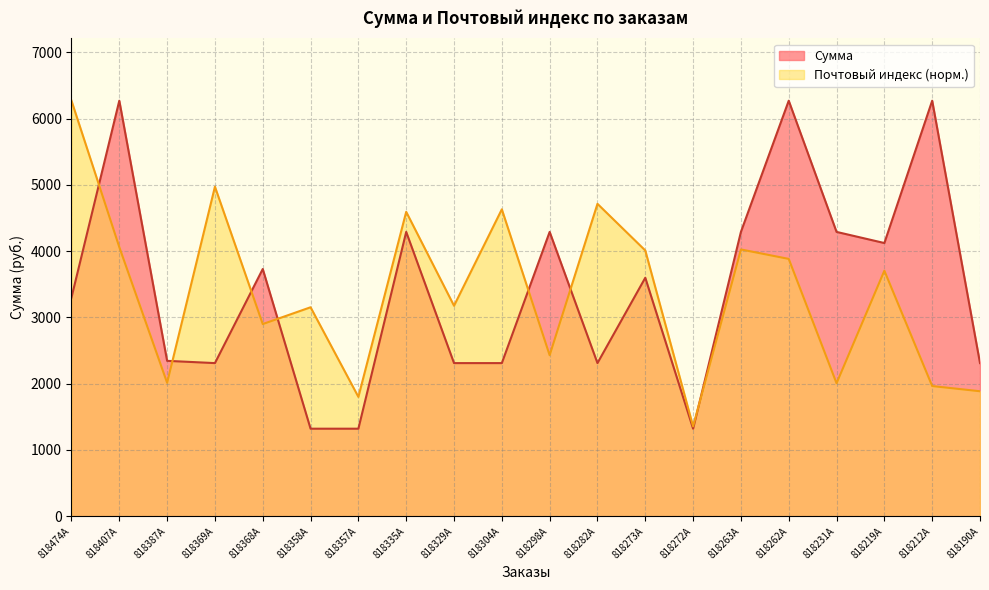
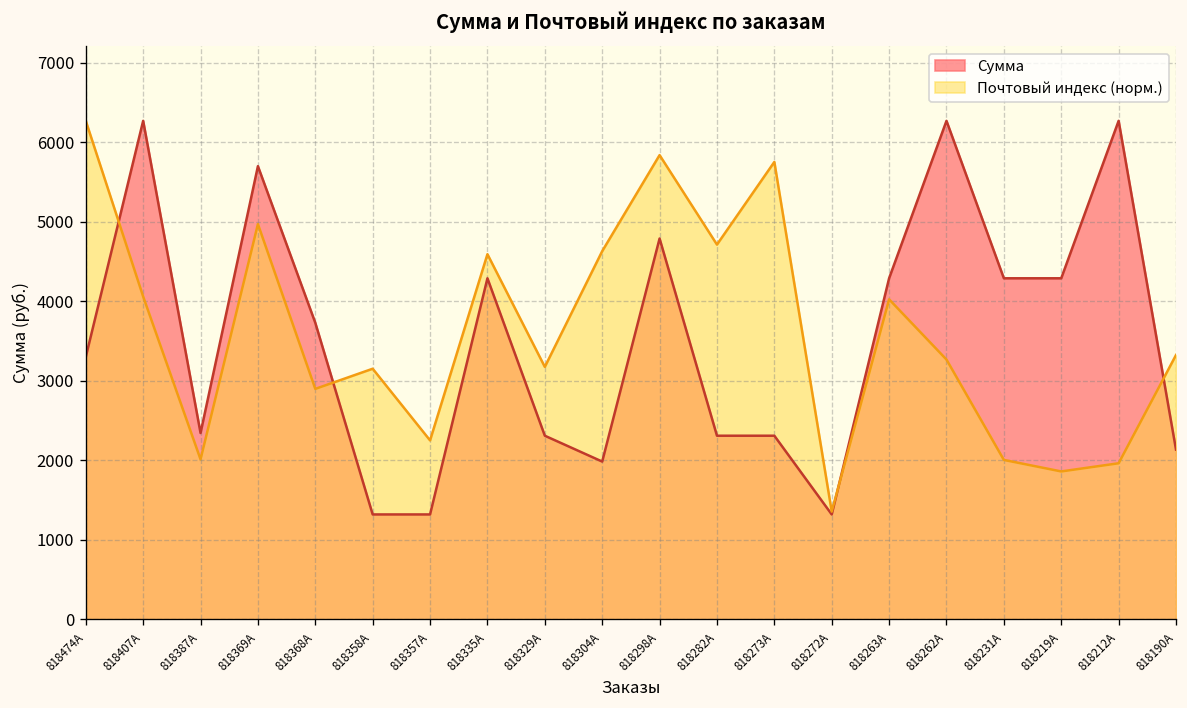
  {
    "Сумма": {
      "818474A": 3300,
      "818407A": 6300,
      "818387A": 2300,
-     "818369A": 2300,
+     "818369A": 5700,
      "818368A": 3700,
      "818358A": 1300,
      "818357A": 1300,
      "818335A": 4300,
      "818329A": 2300,
-     "818304A": 2300,
-     "818298A": 4300,
+     "818304A": 2000,
+     "818298A": 4800,
      "818282A": 2300,
-     "818273A": 3600,
+     "818273A": 2300,
      "818263A": 4300,
      "818262A": 6300,
      "818231A": 4300,
-     "818219A": 4100,
+     "818219A": 4300,
      "818212A": 6300,
-     "818190A": 2300
+     "818190A": 2100
    },
    "Почтовый индекс (норм.)": {
      "818474A": 6300,
      "818407A": 4100,
      "818387A": 2000,
      "818369A": 5000,
      "818368A": 2900,
      "818358A": 3200,
-     "818357A": 1800,
+     "818357A": 2300,
      "818335A": 4600,
      "818329A": 3200,
      "818304A": 4600,
-     "818298A": 2400,
+     "818298A": 5800,
      "818282A": 4700,
-     "818273A": 4000,
+     "818273A": 5800,
      "818263A": 4000,
-     "818262A": 3900,
+     "818262A": 3300,
      "818231A": 2000,
-     "818219A": 3700,
+     "818219A": 1900,
      "818212A": 2000,
-     "818190A": 1900
+     "818190A": 3300
    }
  }
